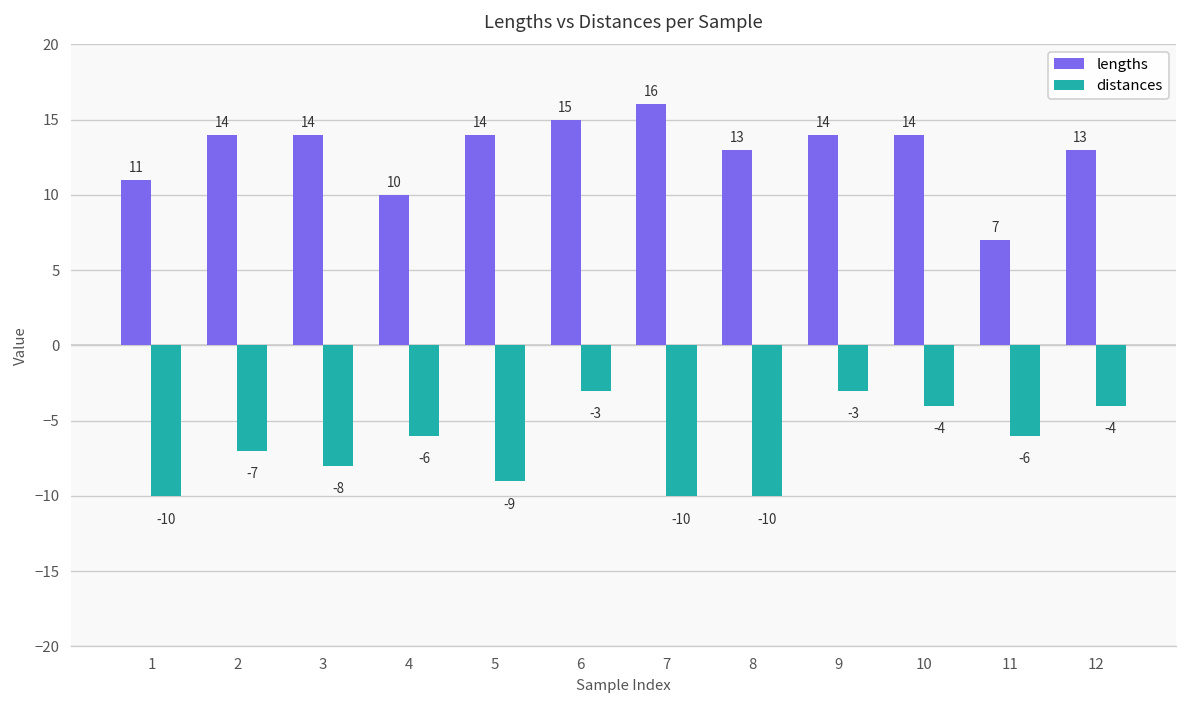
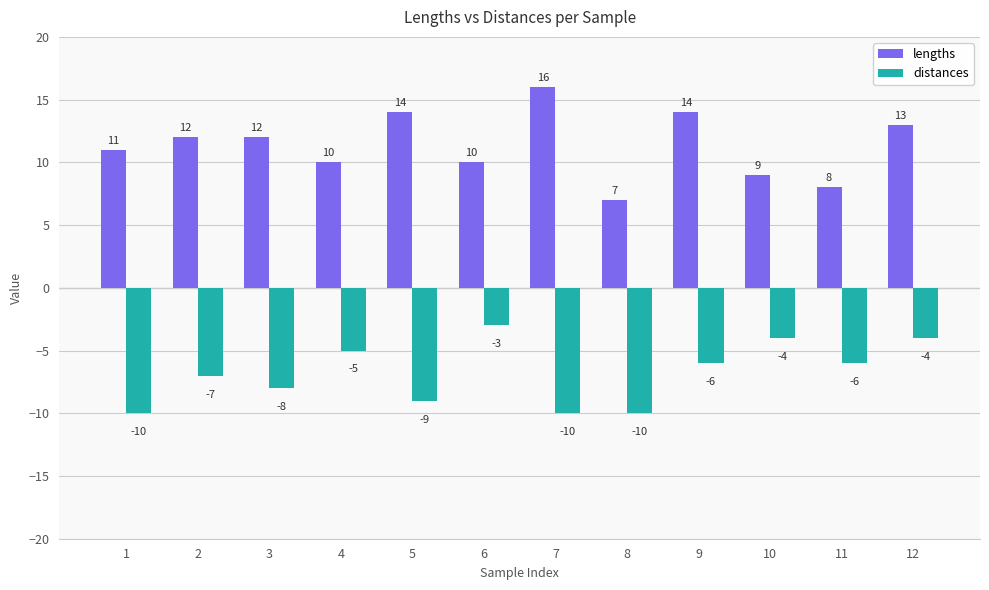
  {
    "lengths": {
      "1": 11,
-     "2": 14,
-     "3": 14,
+     "2": 12,
+     "3": 12,
      "4": 10,
      "5": 14,
-     "6": 15,
+     "6": 10,
      "7": 16,
-     "8": 13,
+     "8": 7,
      "9": 14,
-     "10": 14,
-     "11": 7,
+     "10": 9,
+     "11": 8,
      "12": 13
    },
    "distances": {
      "1": -10,
      "2": -7,
      "3": -8,
-     "4": -6,
+     "4": -5,
      "5": -9,
      "6": -3,
      "7": -10,
      "8": -10,
-     "9": -3,
+     "9": -6,
      "10": -4,
      "11": -6,
      "12": -4
    }
  }
